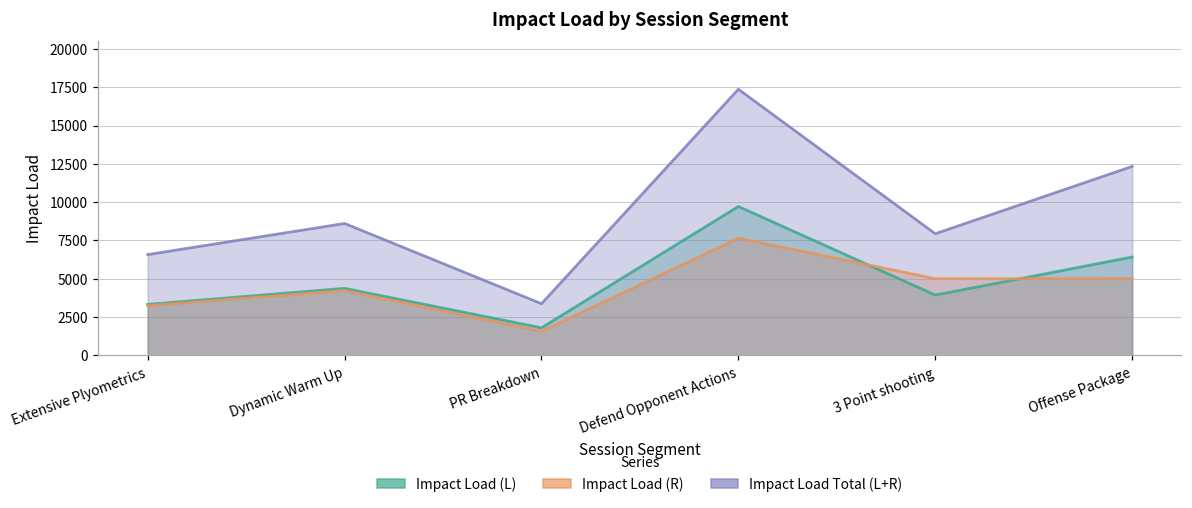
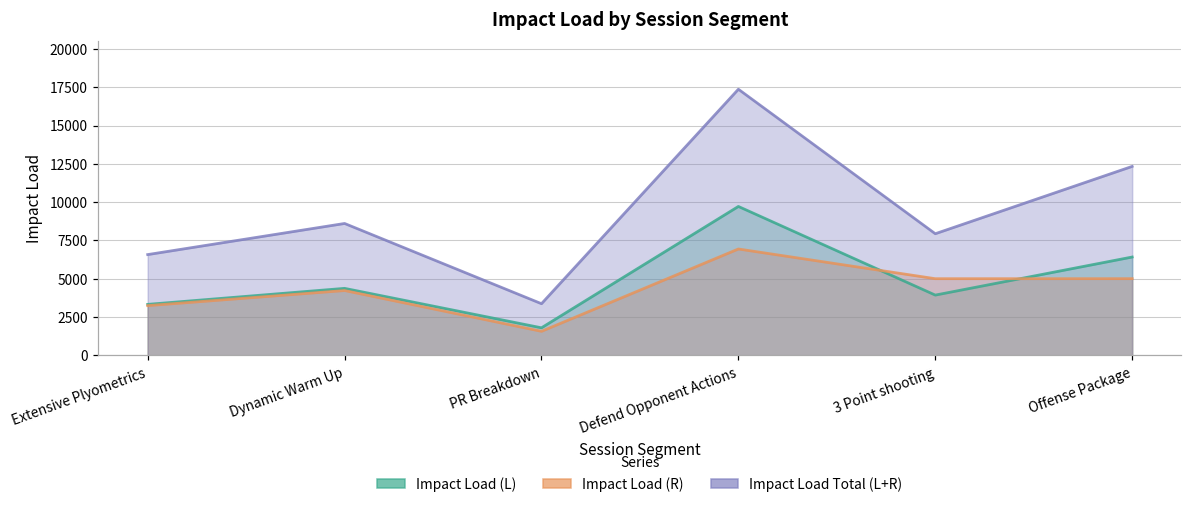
  {
    "Impact Load (R)": {
      "PR Breakdown": 1600,
-     "Defend Opponent Actions": 7600,
+     "Defend Opponent Actions": 6900,
      "3 Point shooting": 5000,
      "Offense Package": 5000
    }
  }
